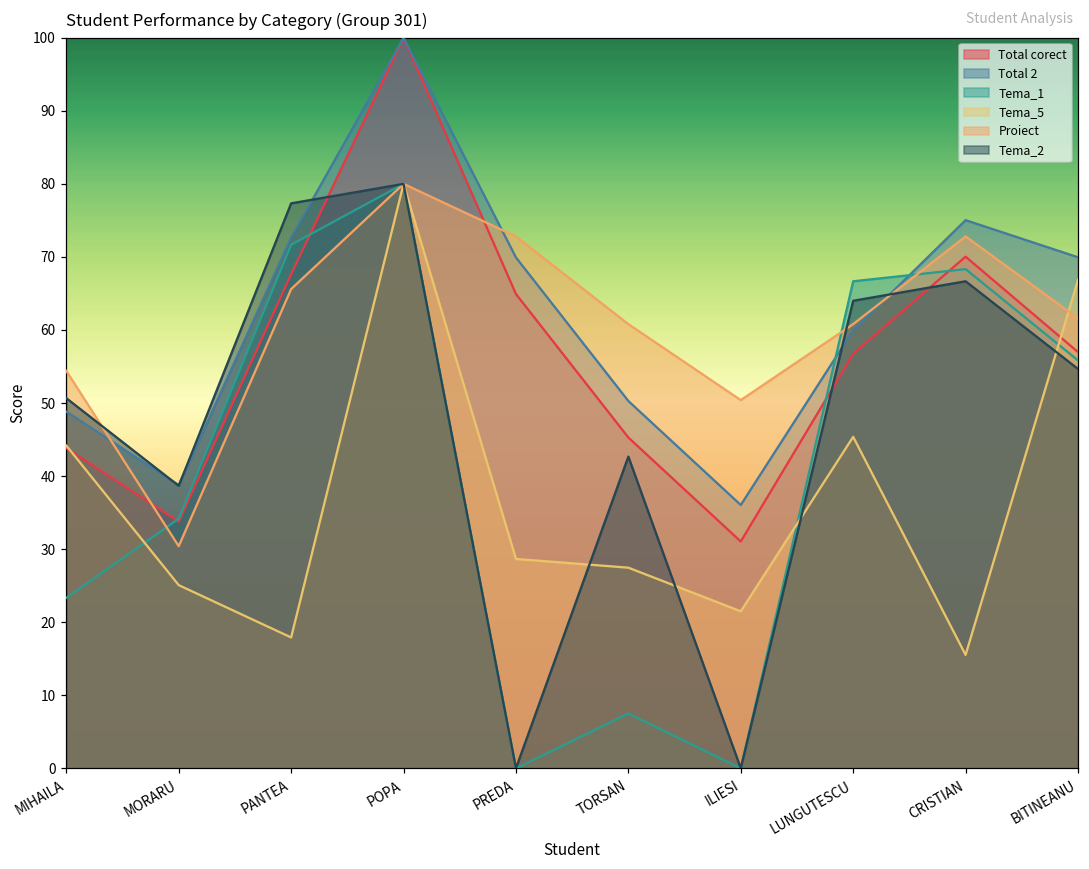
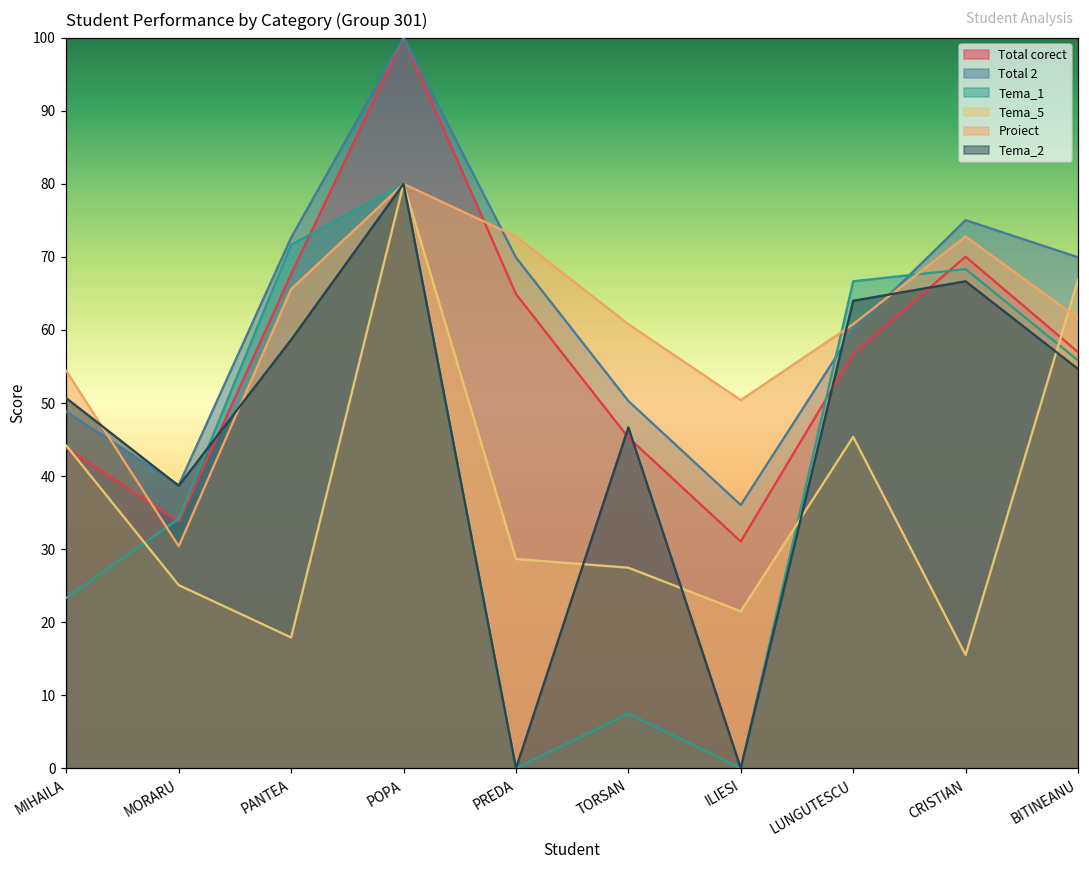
  {
    "Total corect": {
      "MORARU": 34,
      "PANTEA": 68,
      "PREDA": 65,
      "TORSAN": 45,
      "ILIESI": 31,
      "LUNGUTESCU": 57,
      "CRISTIAN": 70,
      "BITINEANU": 57
    },
    "Tema_2": {
      "MIHAILA": 51,
-     "PANTEA": 77,
-     "TORSAN": 43,
+     "PANTEA": 59,
+     "TORSAN": 47,
      "LUNGUTESCU": 64,
      "CRISTIAN": 67,
      "BITINEANU": 55
    }
  }
